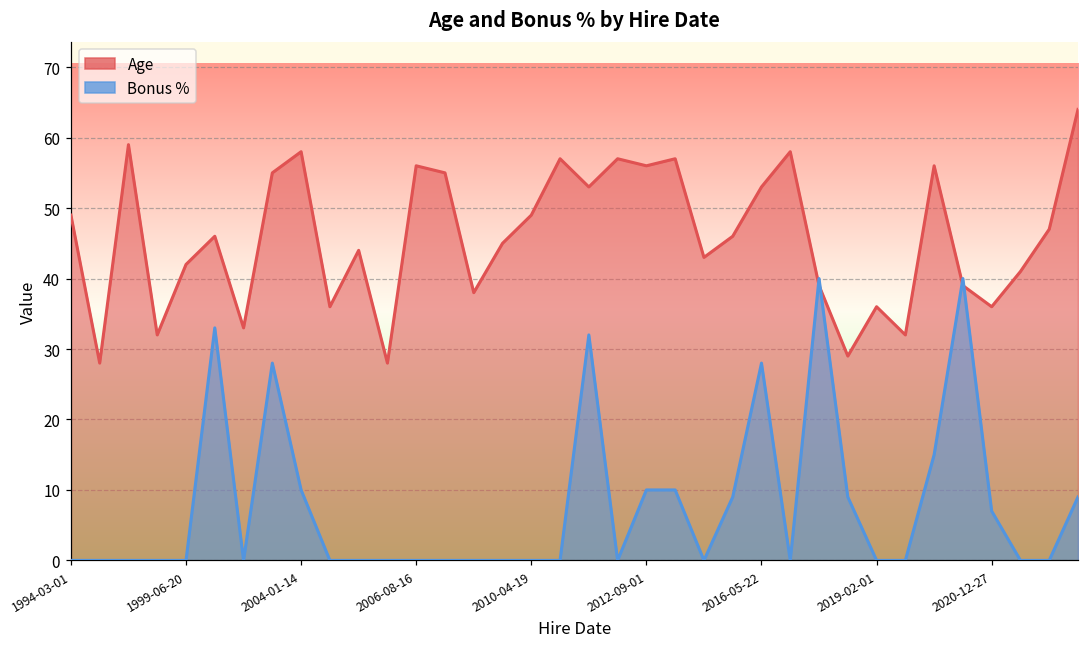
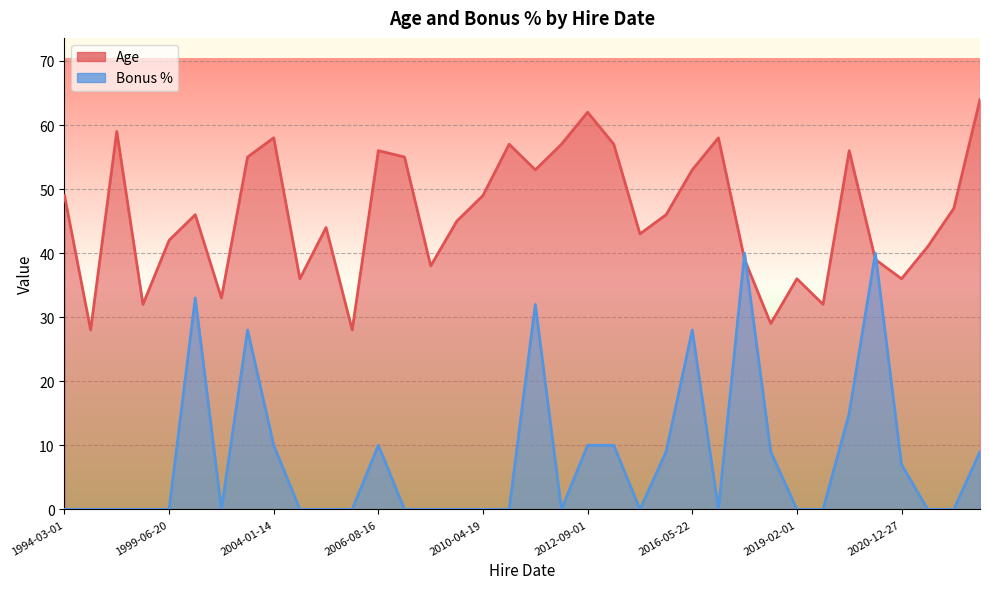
  {
    "Age": {
      "1994-03-01": 49,
      "1999-06-20": 42,
      "2004-01-14": 58,
      "2006-08-16": 56,
      "2010-04-19": 49,
-     "2012-09-01": 56,
+     "2012-09-01": 62,
      "2016-05-22": 53,
      "2019-02-01": 36,
      "2020-12-27": 36
    },
    "Bonus %": {
      "1994-03-01": 0,
      "1999-06-20": 0,
      "2004-01-14": 10,
-     "2006-08-16": 0,
+     "2006-08-16": 10,
      "2010-04-19": 0,
      "2012-09-01": 10,
      "2016-05-22": 28,
      "2019-02-01": 0,
      "2020-12-27": 7
    }
  }
